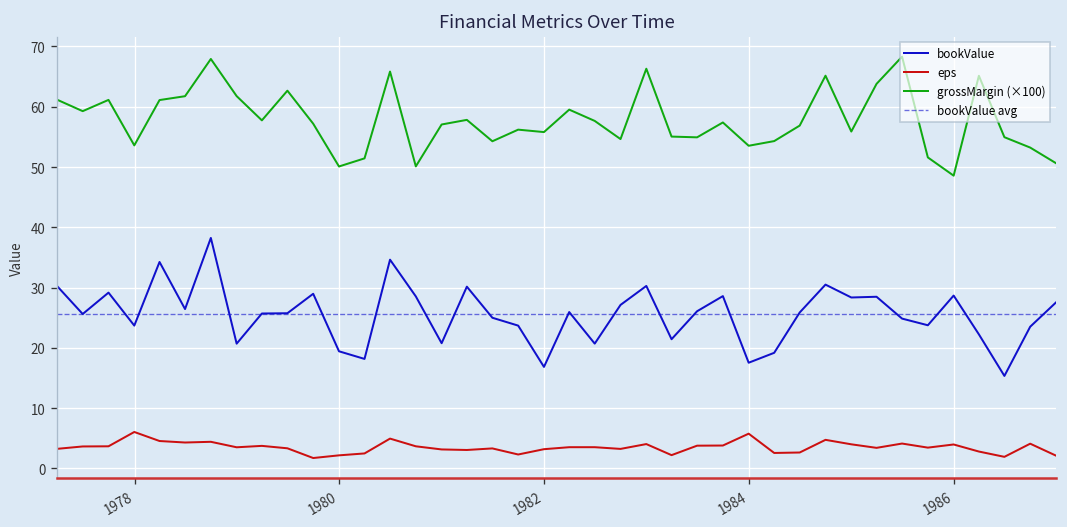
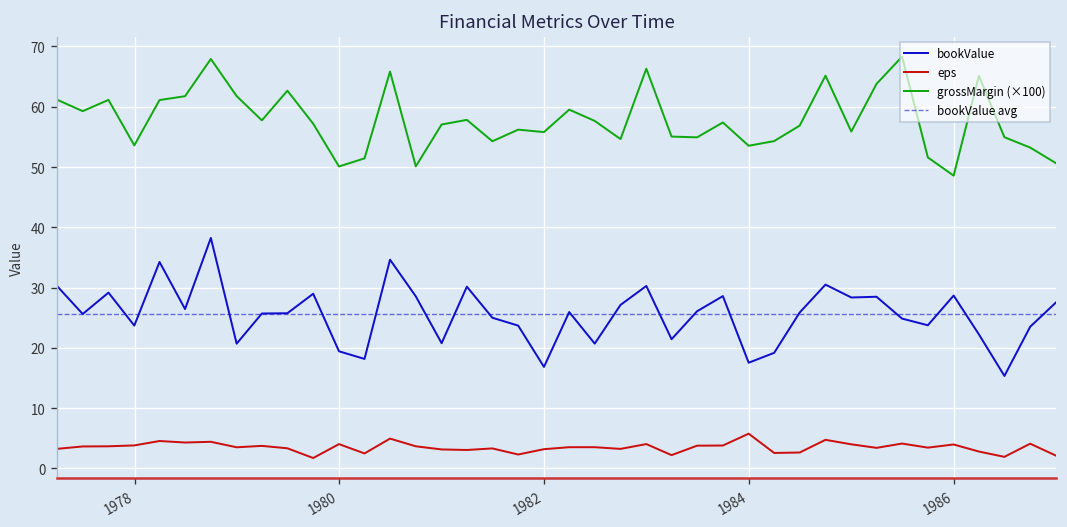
  {
    "bookValue": {
      "1978": 24,
      "1980": 19,
      "1982": 17,
      "1984": 18,
      "1986": 29
    },
    "eps": {
-     "1978": 6,
-     "1980": 2,
+     "1978": 4,
+     "1980": 4,
      "1982": 3,
      "1984": 6,
      "1986": 4
    },
    "grossMargin (×100)": {
      "1978": 54,
      "1980": 50,
      "1982": 56,
      "1984": 54,
      "1986": 49
    }
  }
